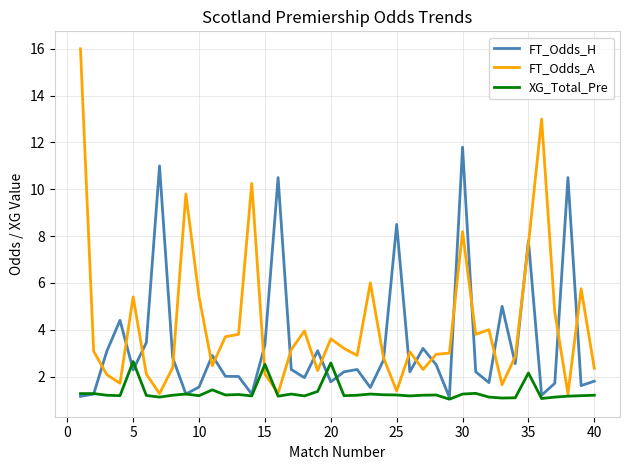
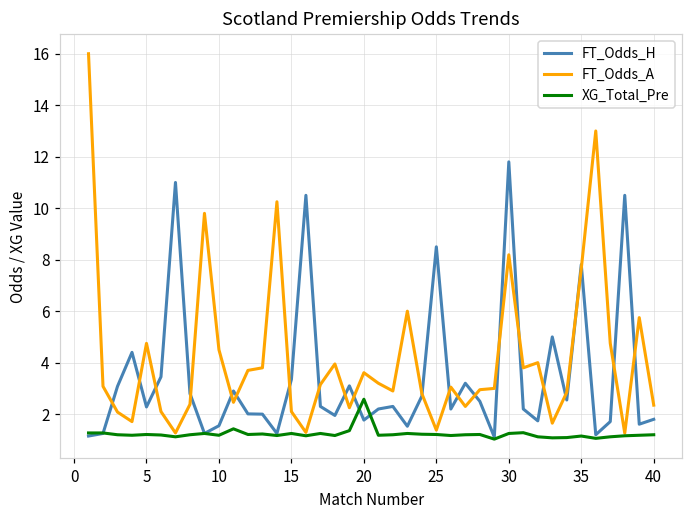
  {
    "FT_Odds_H": {
      "5": 2.3,
      "10": 1.6,
      "15": 3.4,
      "20": 1.8,
      "25": 8.5,
      "30": 11.8,
      "35": 7.8,
      "40": 1.8
    },
    "FT_Odds_A": {
-     "5": 5.4,
-     "10": 5.4,
+     "5": 4.8,
+     "10": 4.5,
      "15": 2.1,
      "20": 3.6,
      "25": 1.4,
      "30": 8.2,
      "35": 7.7,
      "40": 2.4
    },
    "XG_Total_Pre": {
-     "5": 2.6,
+     "5": 1.2,
      "10": 1.2,
-     "15": 2.5,
+     "15": 1.3,
      "20": 2.6,
      "25": 1.2,
      "30": 1.3,
-     "35": 2.2,
+     "35": 1.2,
      "40": 1.2
    }
  }
